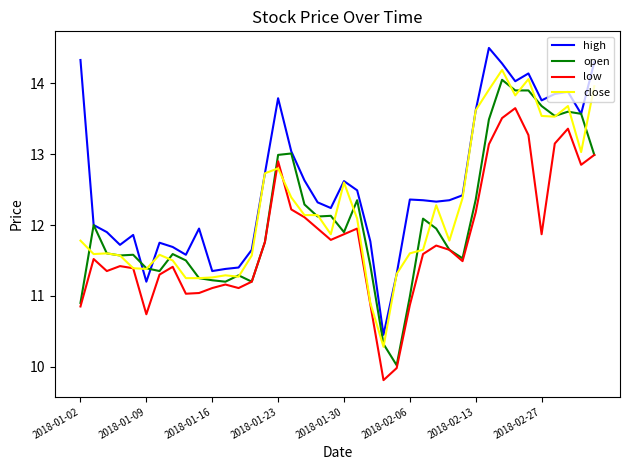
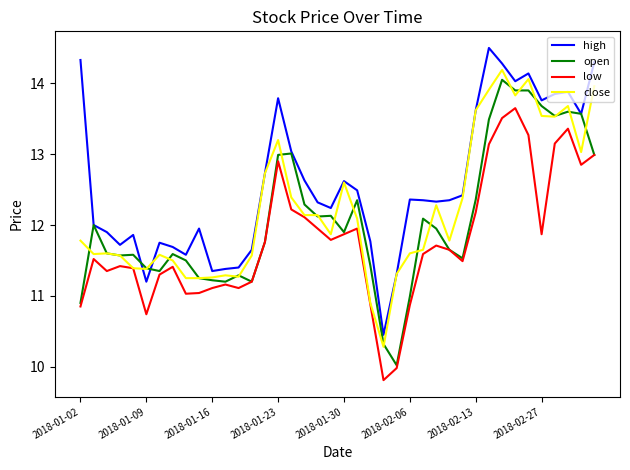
  {
    "high": {
      "2018-01-02": 14.3,
      "2018-01-09": 11.2,
      "2018-01-16": 11.4,
      "2018-01-23": 13.8,
      "2018-02-06": 12.4,
      "2018-02-27": 13.8
    },
    "open": {
      "2018-01-02": 10.9,
      "2018-01-16": 11.2,
      "2018-01-23": 13.0,
      "2018-02-06": 11.0,
      "2018-02-13": 12.4,
      "2018-02-27": 13.7
    },
    "low": {
      "2018-01-02": 10.9,
      "2018-01-09": 10.7,
      "2018-01-16": 11.1,
      "2018-01-23": 12.9,
      "2018-02-06": 10.9,
      "2018-02-13": 12.2,
      "2018-02-27": 11.9
    },
    "close": {
      "2018-01-02": 11.8,
      "2018-01-16": 11.3,
-     "2018-01-23": 12.8,
+     "2018-01-23": 13.2,
      "2018-02-06": 11.6,
      "2018-02-27": 13.5
    }
  }
